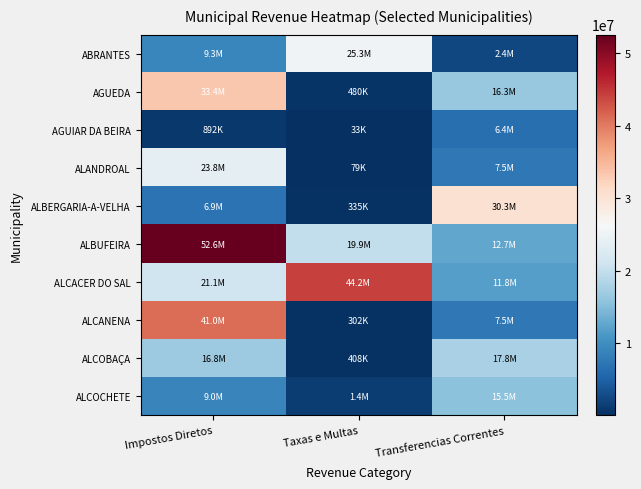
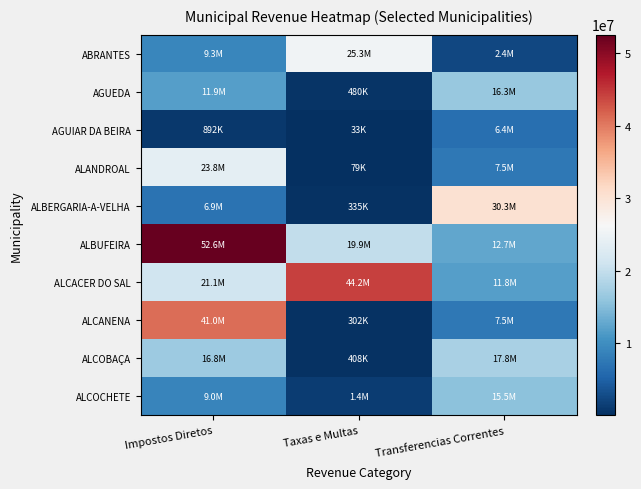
  {
    "ABRANTES": {
      "Impostos Diretos": "9.3M",
      "Taxas e Multas": "25.3M",
      "Transferencias Correntes": "2.4M"
    },
    "AGUEDA": {
-     "Impostos Diretos": "33.4M",
+     "Impostos Diretos": "11.9M",
      "Taxas e Multas": "480K",
      "Transferencias Correntes": "16.3M"
    },
    "AGUIAR DA BEIRA": {
      "Impostos Diretos": "892K",
      "Taxas e Multas": "33K",
      "Transferencias Correntes": "6.4M"
    },
    "ALANDROAL": {
      "Impostos Diretos": "23.8M",
      "Taxas e Multas": "79K",
      "Transferencias Correntes": "7.5M"
    },
    "ALBERGARIA-A-VELHA": {
      "Impostos Diretos": "6.9M",
      "Taxas e Multas": "335K",
      "Transferencias Correntes": "30.3M"
    },
    "ALBUFEIRA": {
      "Impostos Diretos": "52.6M",
      "Taxas e Multas": "19.9M",
      "Transferencias Correntes": "12.7M"
    },
    "ALCACER DO SAL": {
      "Impostos Diretos": "21.1M",
      "Taxas e Multas": "44.2M",
      "Transferencias Correntes": "11.8M"
    },
    "ALCANENA": {
      "Impostos Diretos": "41.0M",
      "Taxas e Multas": "302K",
      "Transferencias Correntes": "7.5M"
    },
    "ALCOBAÇA": {
      "Impostos Diretos": "16.8M",
      "Taxas e Multas": "408K",
      "Transferencias Correntes": "17.8M"
    },
    "ALCOCHETE": {
      "Impostos Diretos": "9.0M",
      "Taxas e Multas": "1.4M",
      "Transferencias Correntes": "15.5M"
    }
  }
